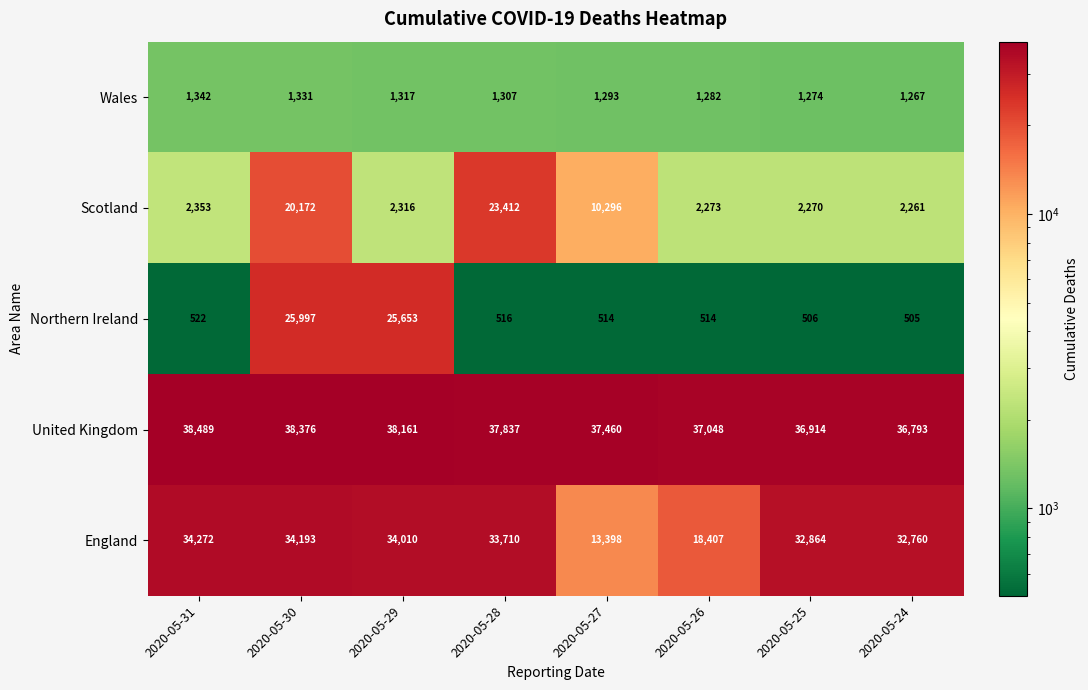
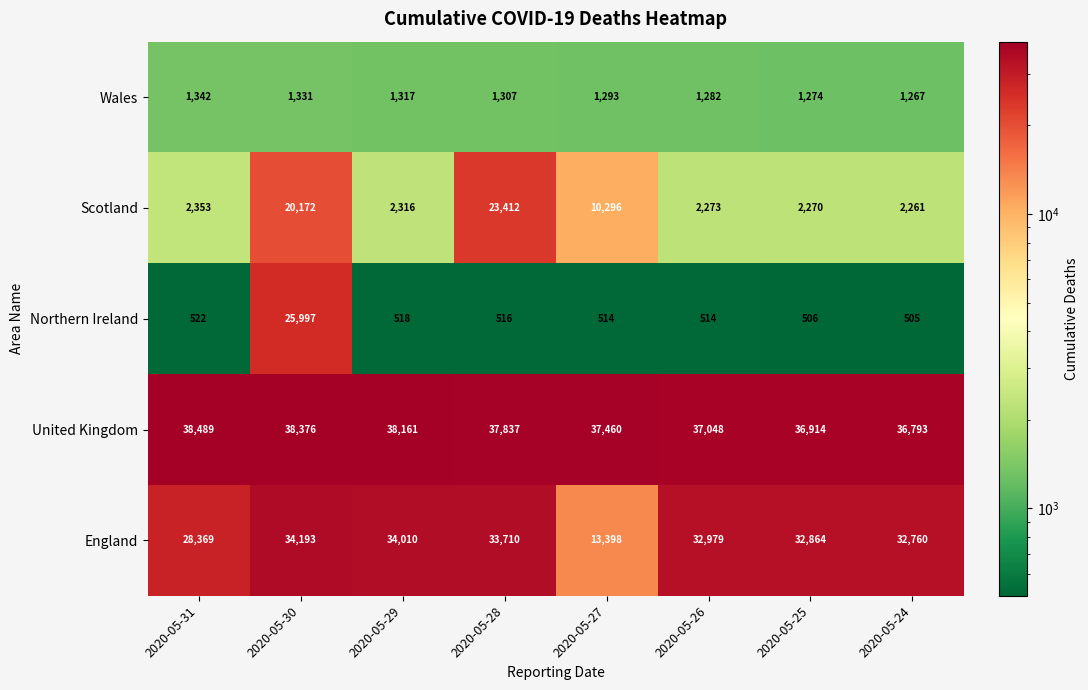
  {
    "Wales": {
      "2020-05-31": "1,342",
      "2020-05-30": "1,331",
      "2020-05-29": "1,317",
      "2020-05-28": "1,307",
      "2020-05-27": "1,293",
      "2020-05-26": "1,282",
      "2020-05-25": "1,274",
      "2020-05-24": "1,267"
    },
    "Scotland": {
      "2020-05-31": "2,353",
      "2020-05-30": "20,172",
      "2020-05-29": "2,316",
      "2020-05-28": "23,412",
      "2020-05-27": "10,296",
      "2020-05-26": "2,273",
      "2020-05-25": "2,270",
      "2020-05-24": "2,261"
    },
    "Northern Ireland": {
      "2020-05-31": "522",
      "2020-05-30": "25,997",
-     "2020-05-29": "25,653",
+     "2020-05-29": "518",
      "2020-05-28": "516",
      "2020-05-27": "514",
      "2020-05-26": "514",
      "2020-05-25": "506",
      "2020-05-24": "505"
    },
    "United Kingdom": {
      "2020-05-31": "38,489",
      "2020-05-30": "38,376",
      "2020-05-29": "38,161",
      "2020-05-28": "37,837",
      "2020-05-27": "37,460",
      "2020-05-26": "37,048",
      "2020-05-25": "36,914",
      "2020-05-24": "36,793"
    },
    "England": {
-     "2020-05-31": "34,272",
+     "2020-05-31": "28,369",
      "2020-05-30": "34,193",
      "2020-05-29": "34,010",
      "2020-05-28": "33,710",
      "2020-05-27": "13,398",
-     "2020-05-26": "18,407",
+     "2020-05-26": "32,979",
      "2020-05-25": "32,864",
      "2020-05-24": "32,760"
    }
  }
